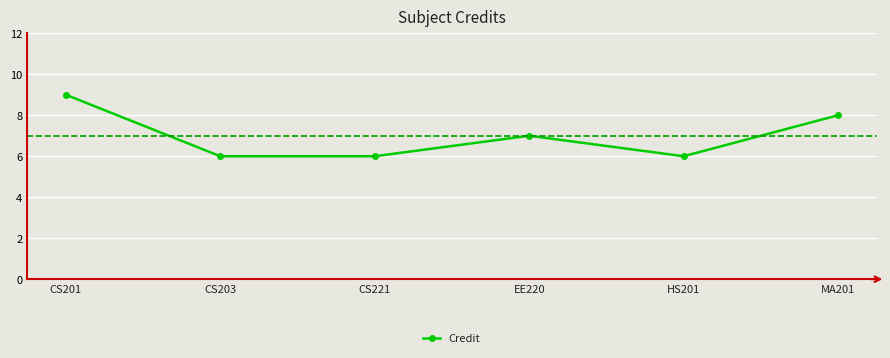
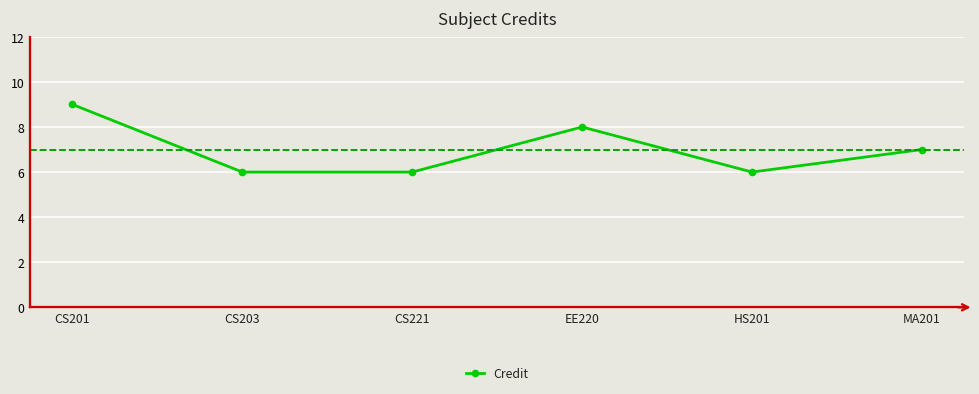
  {
    "CS201": 9,
    "CS203": 6,
    "CS221": 6,
-   "EE220": 7,
+   "EE220": 8,
    "HS201": 6,
-   "MA201": 8
+   "MA201": 7
  }
